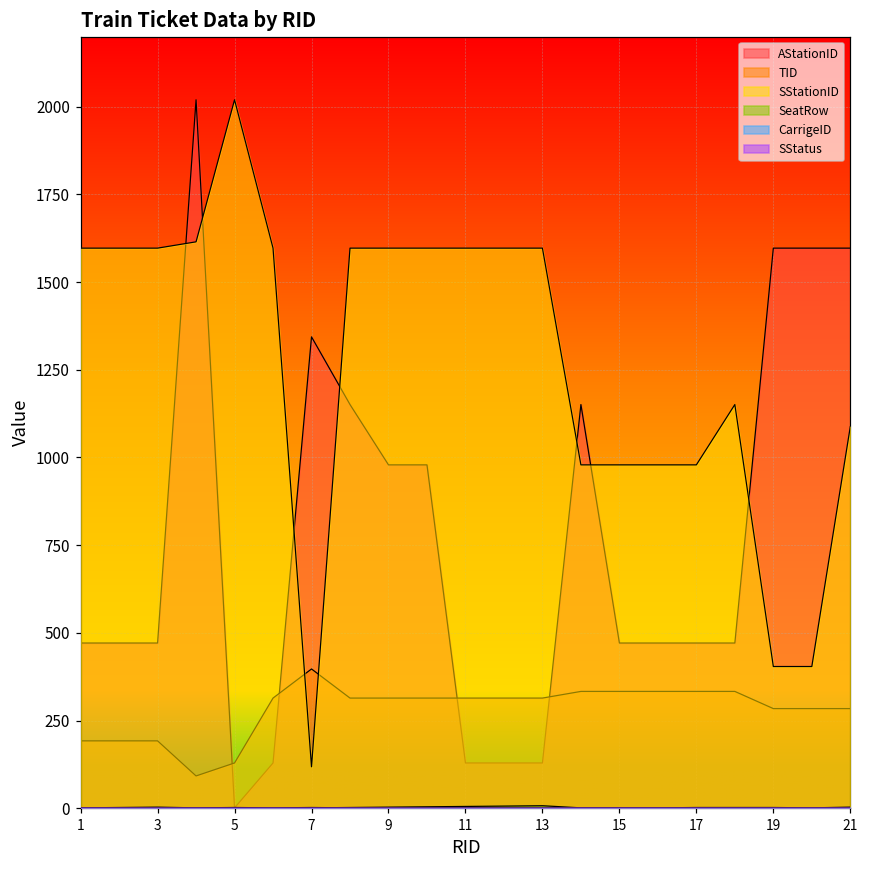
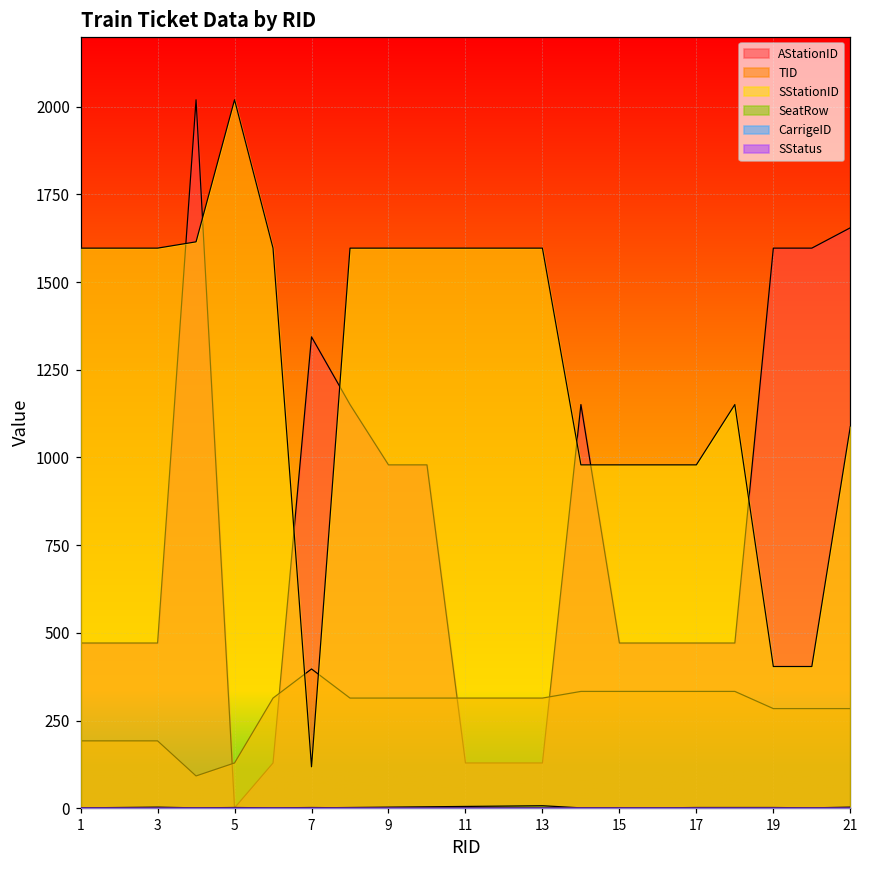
  {
    "AStationID": {
-     "21": 1600
+     "21": 1660
    },
    "TID": {
      "21": 280
    },
    "SStationID": {
      "21": 1090
    }
  }
